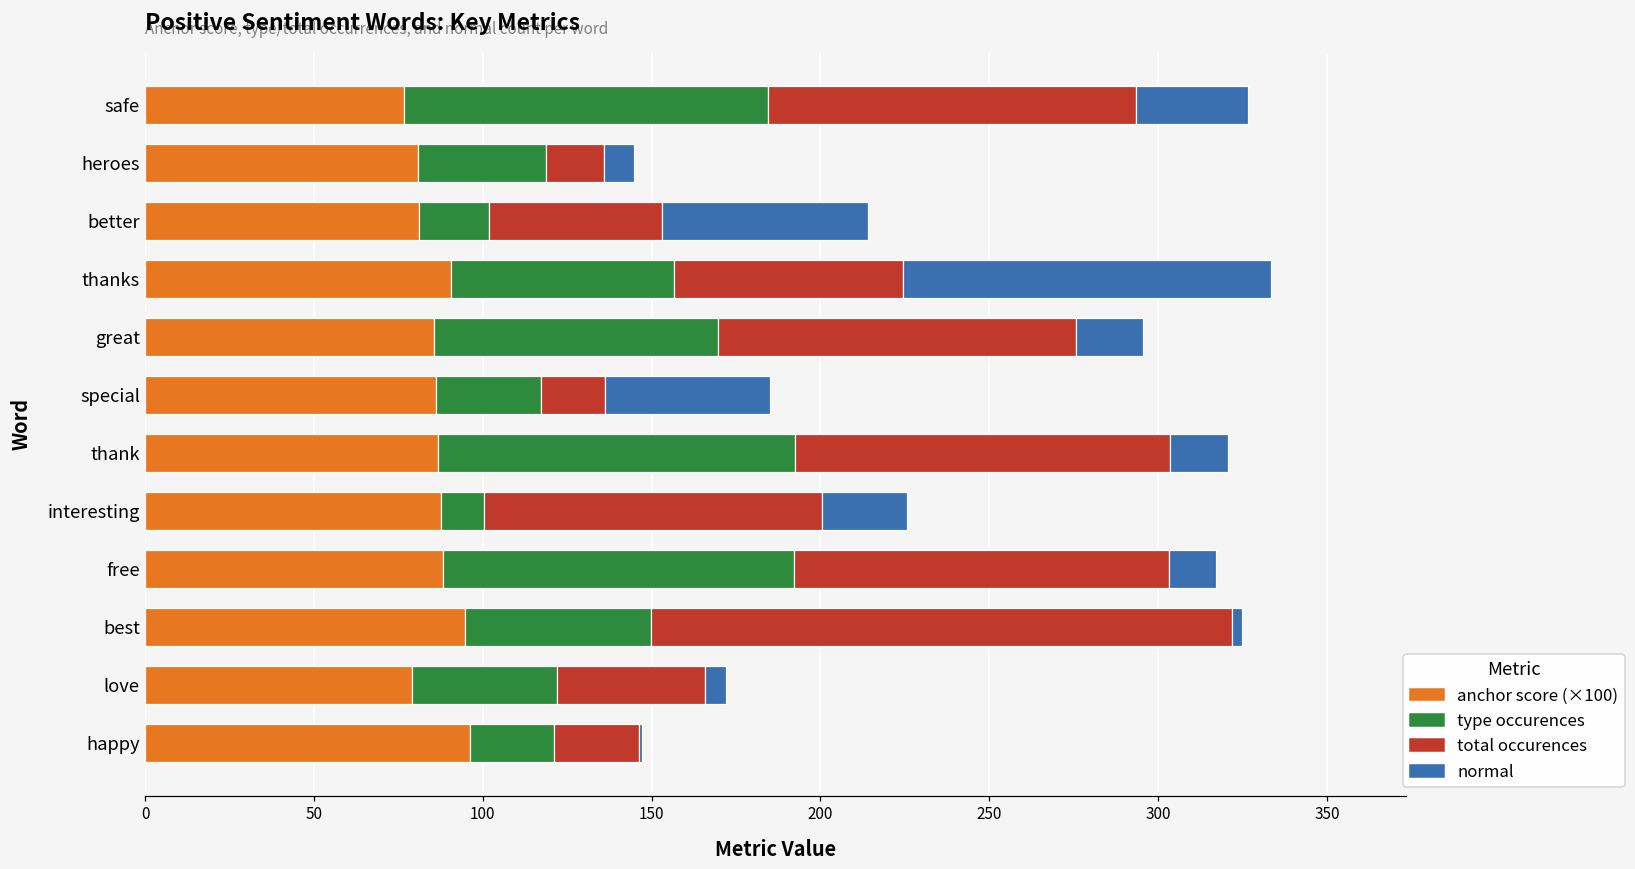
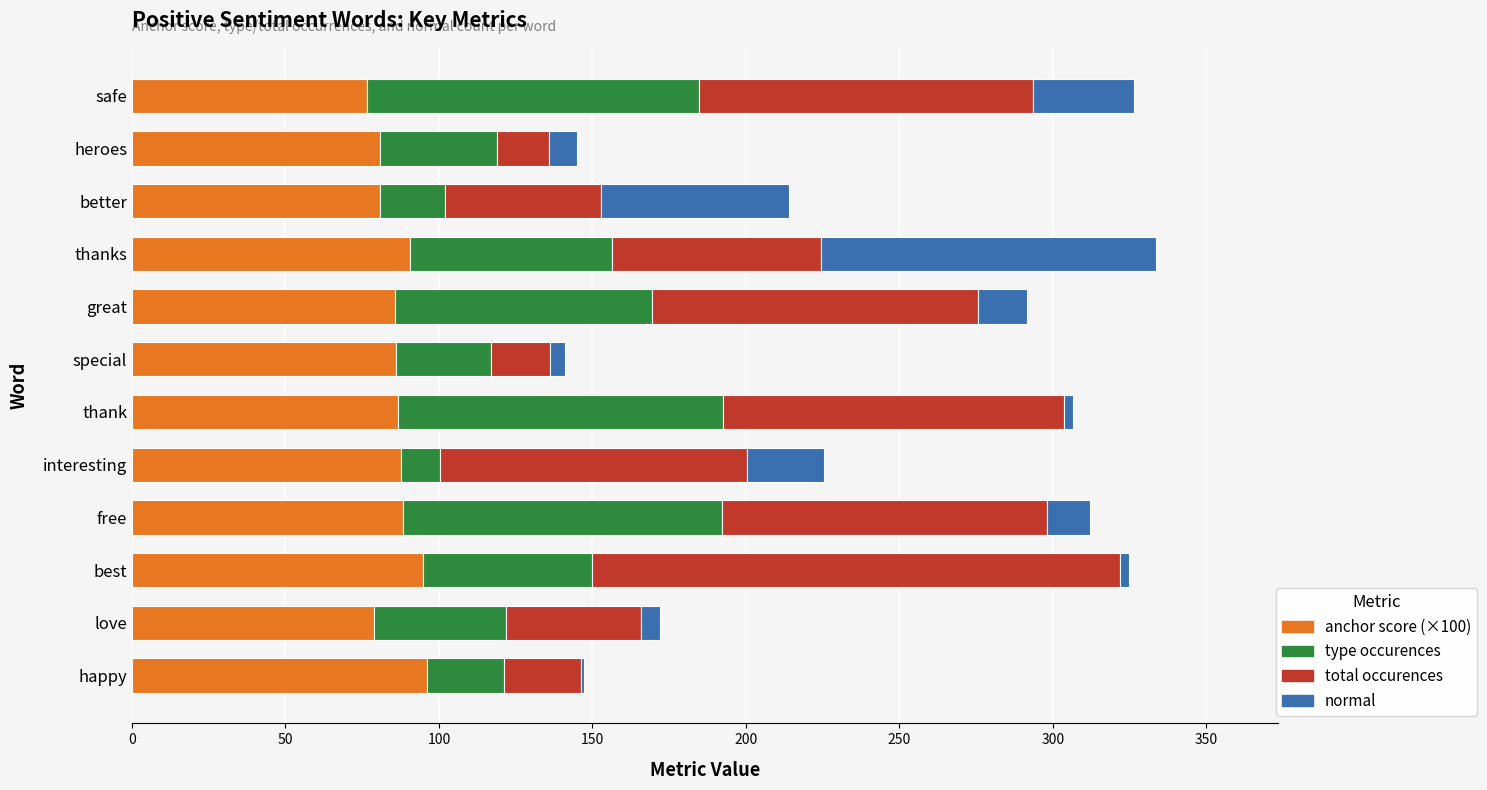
  {
    "anchor score (×100)": {
      "safe": 77,
      "heroes": 81,
      "better": 81,
      "thanks": 91,
      "great": 86,
      "special": 86,
      "thank": 87,
      "interesting": 88,
      "free": 88,
      "best": 95,
      "love": 79,
      "happy": 96
    },
    "type occurences": {
      "safe": 108,
      "heroes": 38,
      "better": 21,
      "thanks": 66,
      "great": 84,
      "special": 31,
      "thank": 106,
      "interesting": 13,
      "free": 104,
      "best": 55,
      "love": 43,
      "happy": 25
    },
    "total occurences": {
      "safe": 109,
      "heroes": 17,
      "better": 51,
      "thanks": 68,
      "great": 106,
      "special": 19,
      "thank": 111,
      "interesting": 100,
-     "free": 111,
+     "free": 106,
      "best": 172,
      "love": 44,
      "happy": 25
    },
    "normal": {
      "safe": 33,
      "heroes": 9,
      "better": 61,
      "thanks": 109,
-     "great": 20,
-     "special": 49,
-     "thank": 17,
+     "great": 16,
+     "special": 5,
+     "thank": 3,
      "interesting": 25,
      "free": 14,
      "best": 3,
      "love": 6,
      "happy": 1
    }
  }
